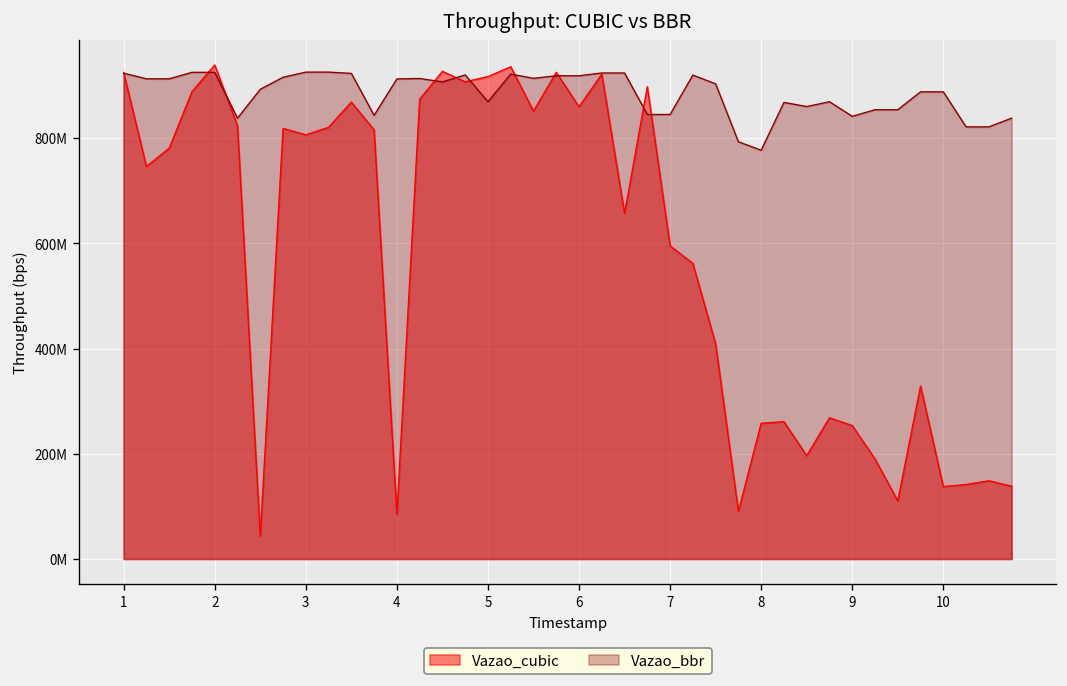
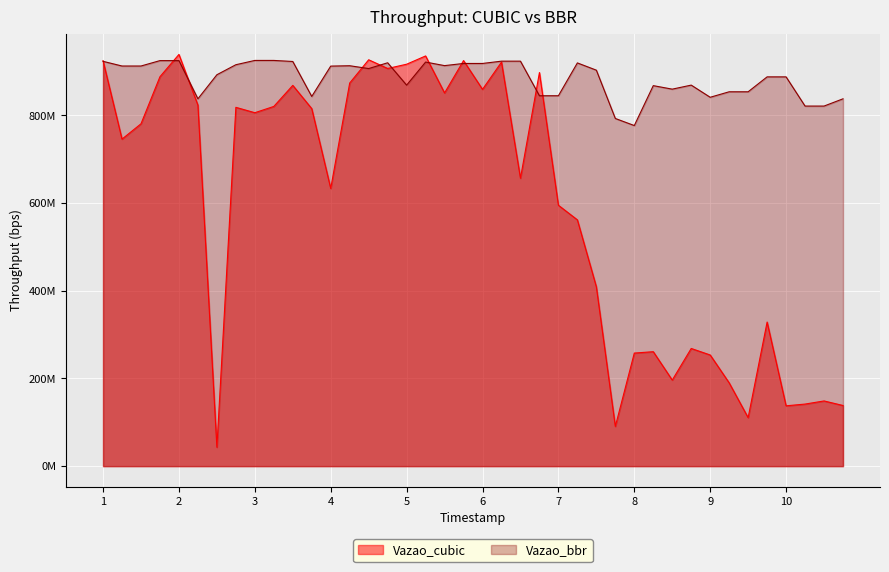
  {
    "Vazao_cubic": {
-     "4": 80000000,
+     "4": 630000000,
      "8": 260000000
    },
    "Vazao_bbr": {
      "4": 910000000,
      "8": 780000000
    }
  }
